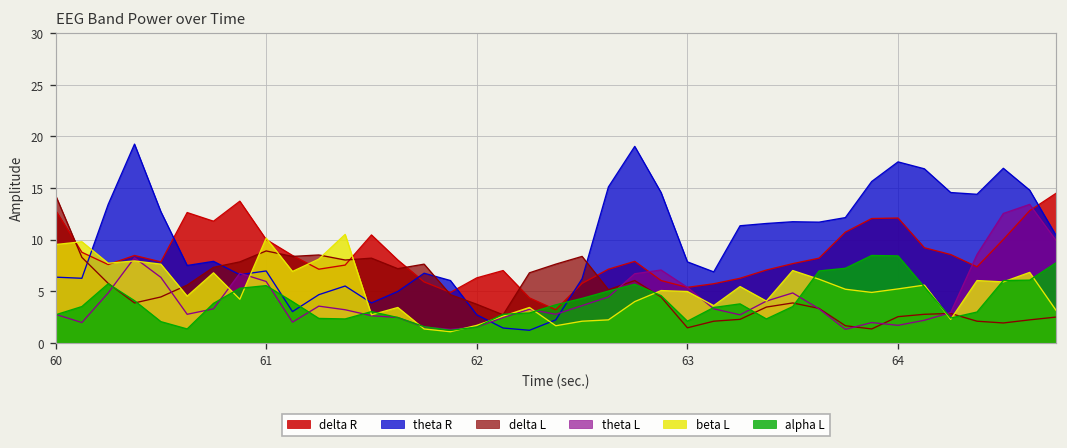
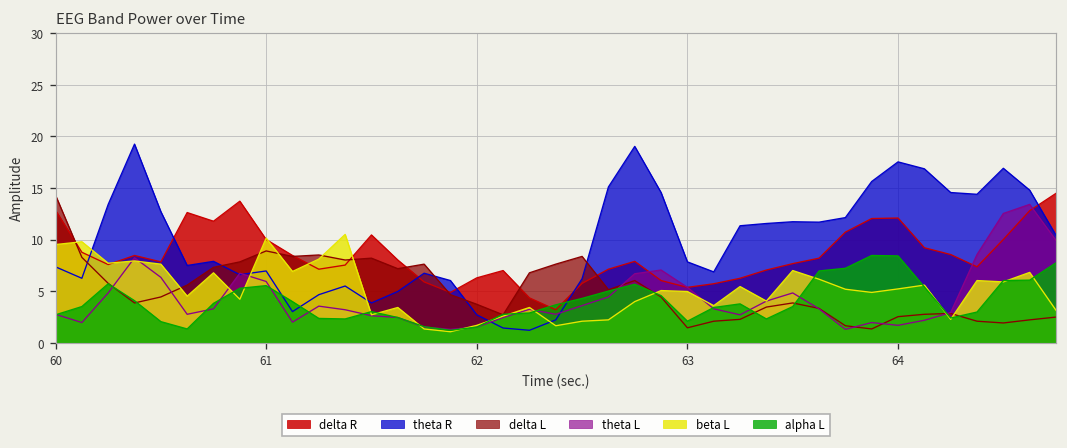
  {
    "delta R": {
      "60": 13,
      "62": 6,
      "64": 12
    },
    "theta R": {
-     "60": 6,
+     "60": 7,
      "61": 7,
      "62": 3,
      "63": 8,
      "64": 18
    },
    "delta L": {
      "60": 14,
      "61": 9,
      "62": 4,
      "63": 1,
      "64": 3
    },
    "theta L": {
      "61": 6,
      "64": 2
    },
    "beta L": {
      "60": 10,
      "63": 5,
      "64": 5
    },
    "alpha L": {
      "61": 6,
      "63": 2,
      "64": 8
    }
  }
